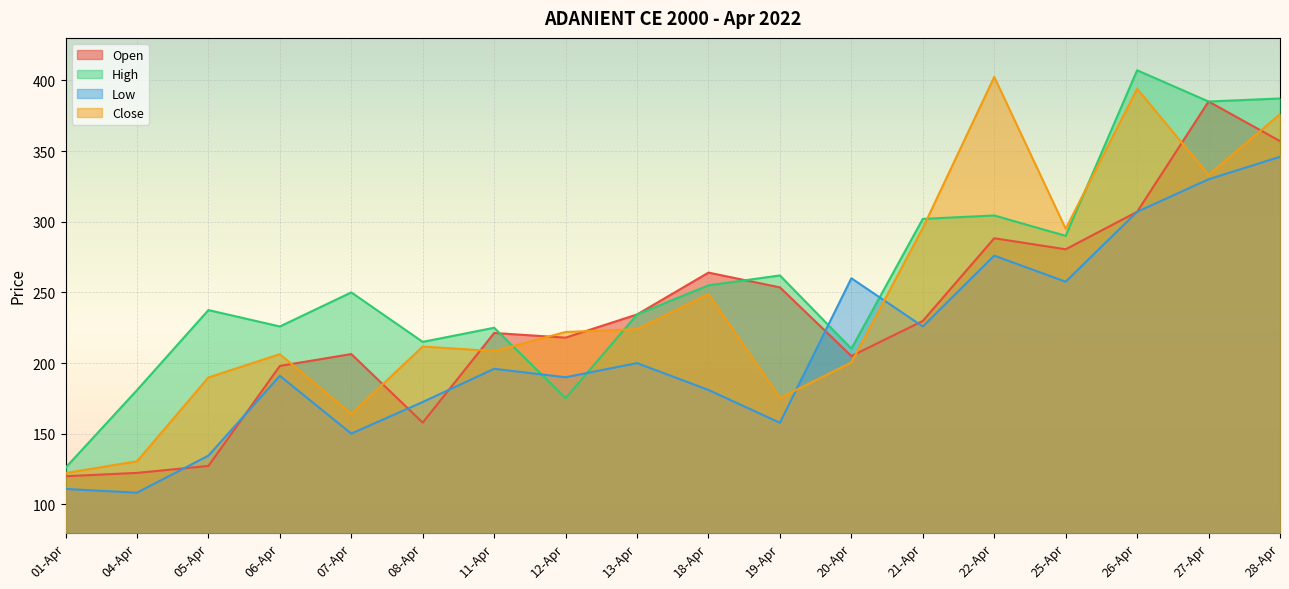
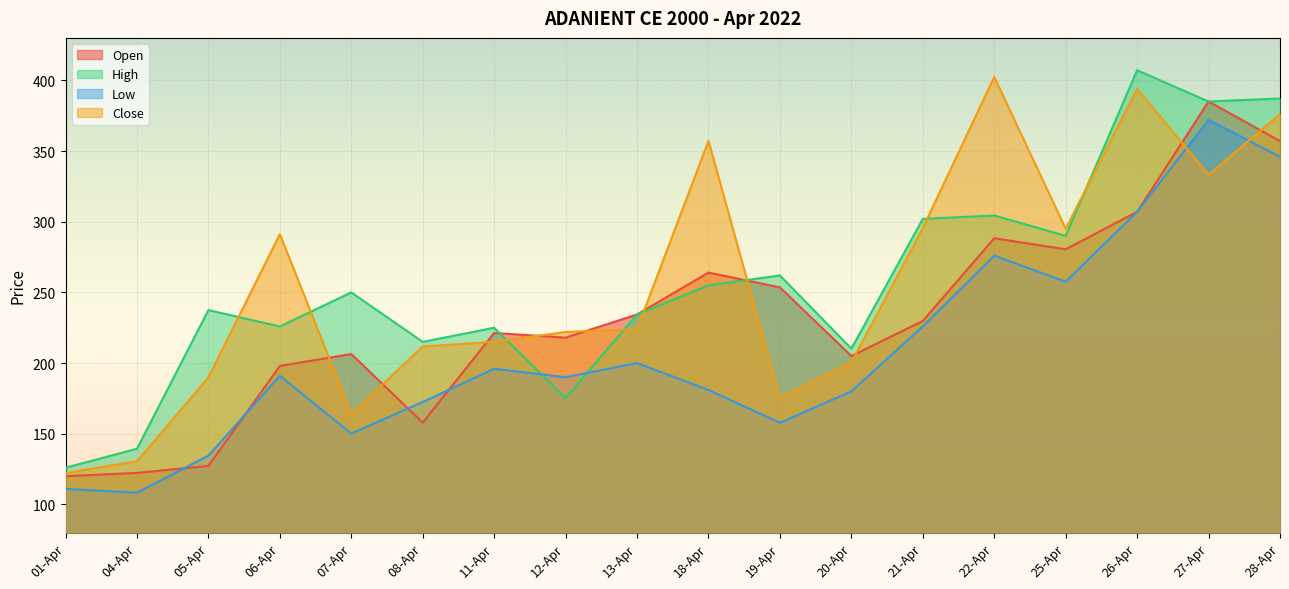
  {
    "Open": {
      "01-Apr": 120,
      "04-Apr": 122,
      "05-Apr": 127,
      "06-Apr": 198,
      "07-Apr": 206,
      "08-Apr": 158,
      "11-Apr": 221,
      "12-Apr": 218,
      "18-Apr": 264,
      "19-Apr": 254,
      "20-Apr": 205,
      "21-Apr": 230,
      "22-Apr": 288,
      "25-Apr": 281,
      "28-Apr": 357
    },
    "High": {
      "01-Apr": 126,
-     "04-Apr": 181,
+     "04-Apr": 139,
      "05-Apr": 238,
      "06-Apr": 226,
      "07-Apr": 250,
      "08-Apr": 215,
      "11-Apr": 225,
      "12-Apr": 175,
      "18-Apr": 255,
      "19-Apr": 262,
      "20-Apr": 210,
      "21-Apr": 302,
      "22-Apr": 304,
      "25-Apr": 290,
      "26-Apr": 407,
      "28-Apr": 387
    },
    "Low": {
      "01-Apr": 111,
      "04-Apr": 108,
      "05-Apr": 135,
      "06-Apr": 191,
      "07-Apr": 150,
      "08-Apr": 173,
      "11-Apr": 196,
      "12-Apr": 190,
      "13-Apr": 200,
      "18-Apr": 181,
      "19-Apr": 158,
-     "20-Apr": 260,
+     "20-Apr": 180,
      "21-Apr": 226,
      "22-Apr": 276,
      "25-Apr": 258,
-     "27-Apr": 330,
+     "27-Apr": 372,
      "28-Apr": 346
    },
    "Close": {
      "01-Apr": 122,
      "04-Apr": 131,
      "05-Apr": 190,
-     "06-Apr": 206,
+     "06-Apr": 291,
      "07-Apr": 164,
      "08-Apr": 212,
-     "11-Apr": 209,
+     "11-Apr": 215,
      "12-Apr": 222,
      "13-Apr": 224,
-     "18-Apr": 249,
+     "18-Apr": 357,
      "19-Apr": 175,
      "20-Apr": 201,
      "21-Apr": 296,
      "22-Apr": 402,
      "25-Apr": 295,
      "26-Apr": 394,
      "27-Apr": 333,
      "28-Apr": 376
    }
  }
